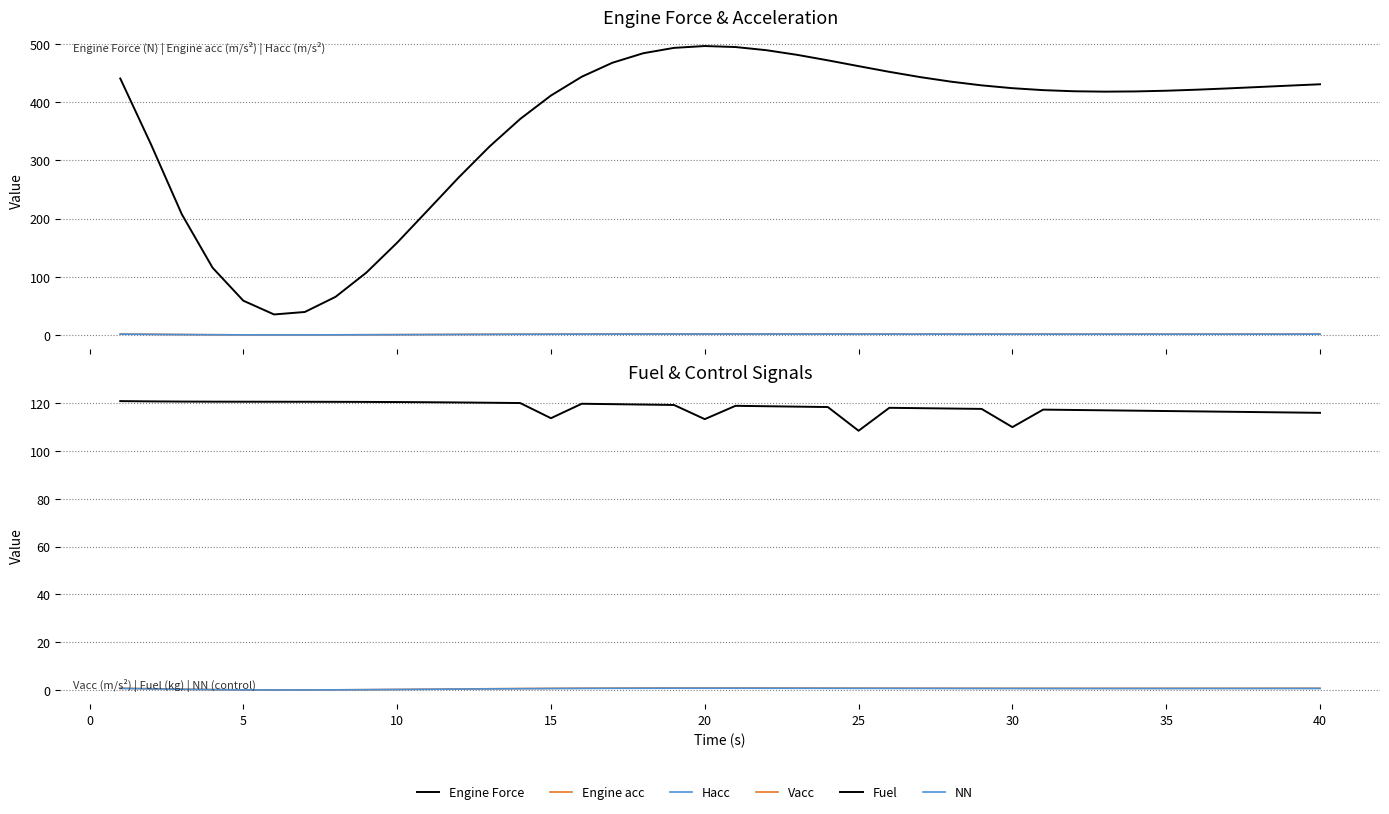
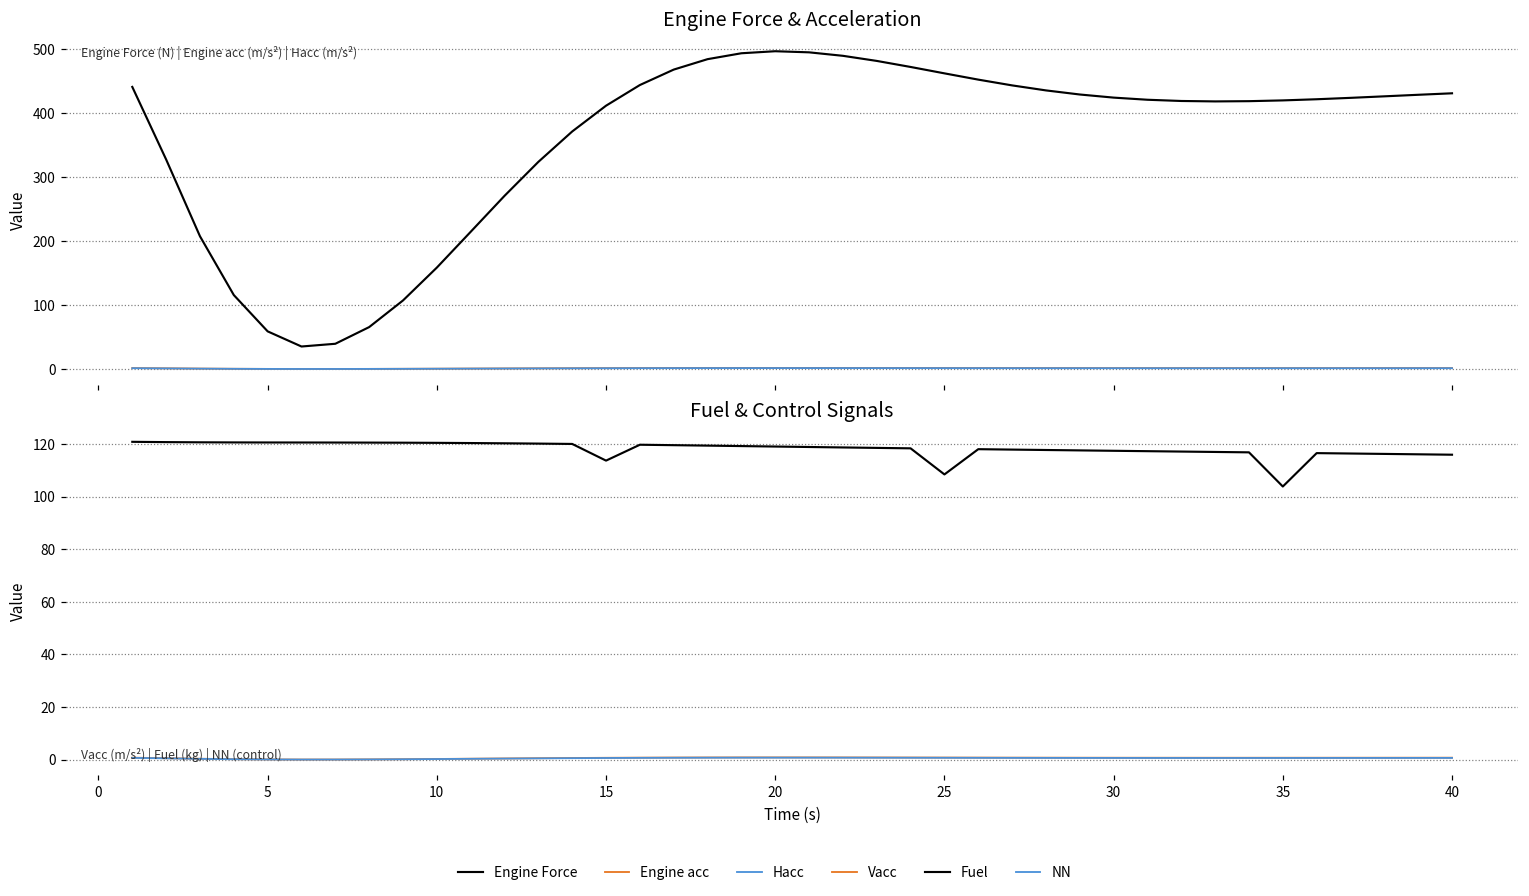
  {
    "Fuel & Control Signals": {
      "NN": {
        "5": 0,
        "10": 0,
        "15": 1,
        "20": 1,
        "25": 1,
        "30": 1,
        "35": 1,
        "40": 1
      },
      "Fuel": {
        "5": 121,
        "10": 120,
        "15": 114,
-       "20": 113,
+       "20": 119,
        "25": 108,
-       "30": 110,
-       "35": 117,
+       "30": 117,
+       "35": 104,
        "40": 116
      }
    }
  }
